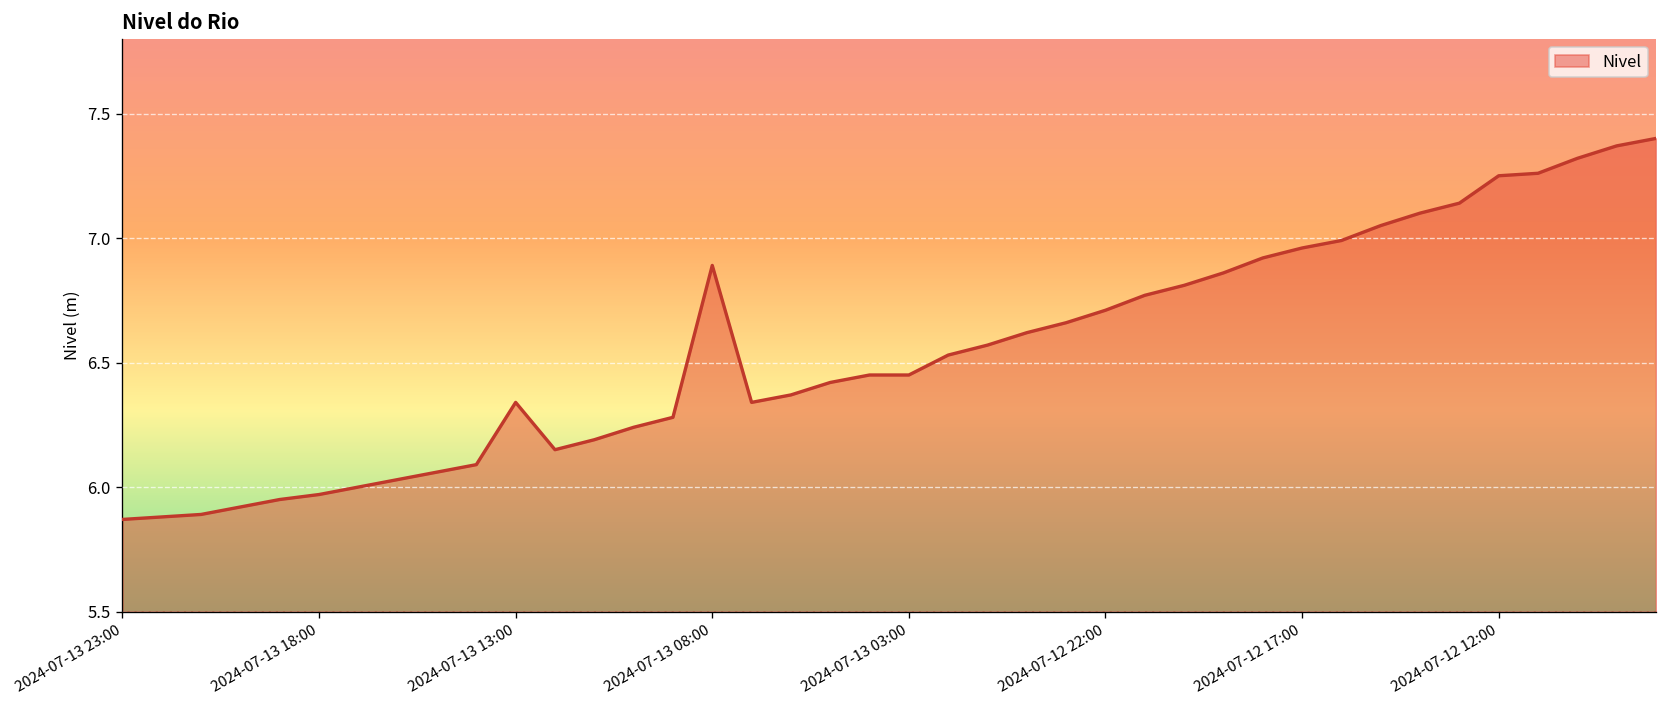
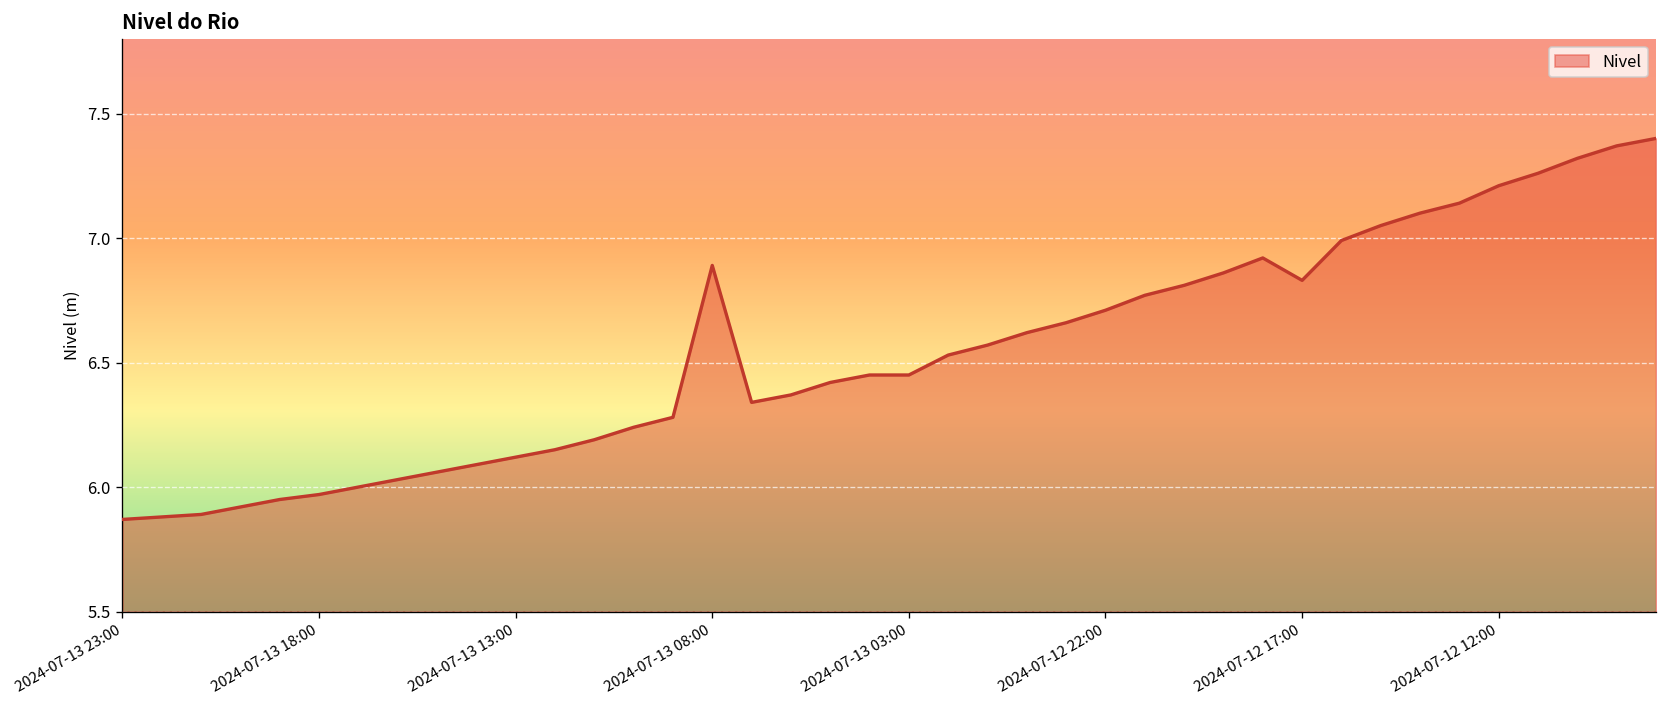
  {
    "2024-07-13 23:00": 5.87,
    "2024-07-13 18:00": 5.97,
-   "2024-07-13 13:00": 6.34,
+   "2024-07-13 13:00": 6.12,
    "2024-07-13 08:00": 6.89,
    "2024-07-13 03:00": 6.45,
    "2024-07-12 22:00": 6.71,
-   "2024-07-12 17:00": 6.96,
-   "2024-07-12 12:00": 7.25
+   "2024-07-12 17:00": 6.83,
+   "2024-07-12 12:00": 7.21
  }
